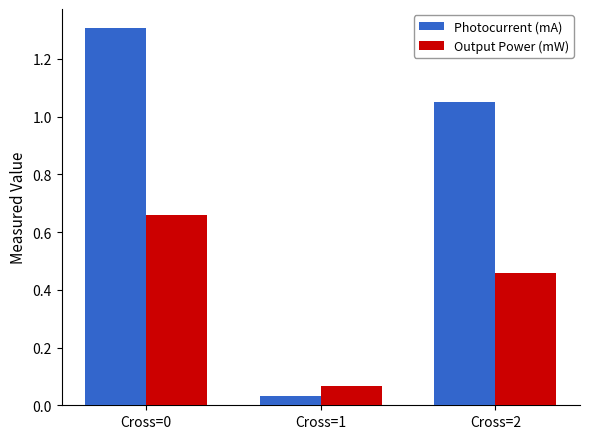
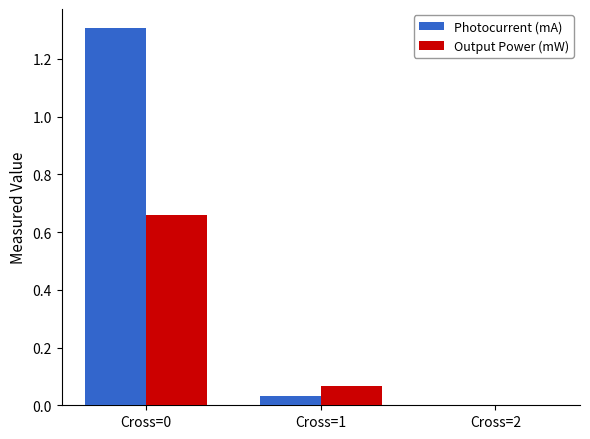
  {
    "Photocurrent (mA)": {
      "Cross=0": 1.31,
      "Cross=1": 0.03,
-     "Cross=2": 1.05
+     "Cross=2": 0.00
    },
    "Output Power (mW)": {
      "Cross=0": 0.66,
      "Cross=1": 0.07,
-     "Cross=2": 0.46
+     "Cross=2": 0.00
    }
  }
